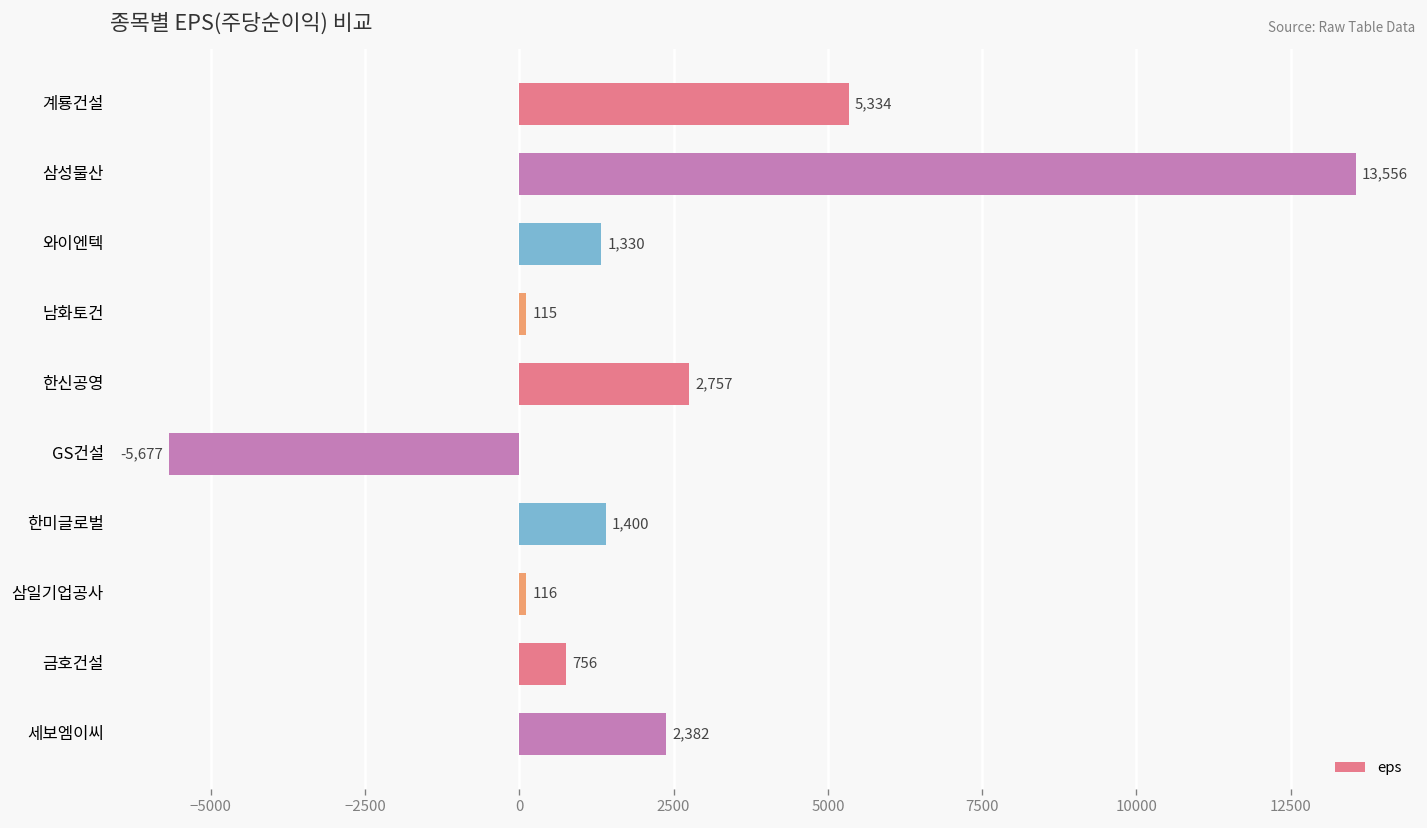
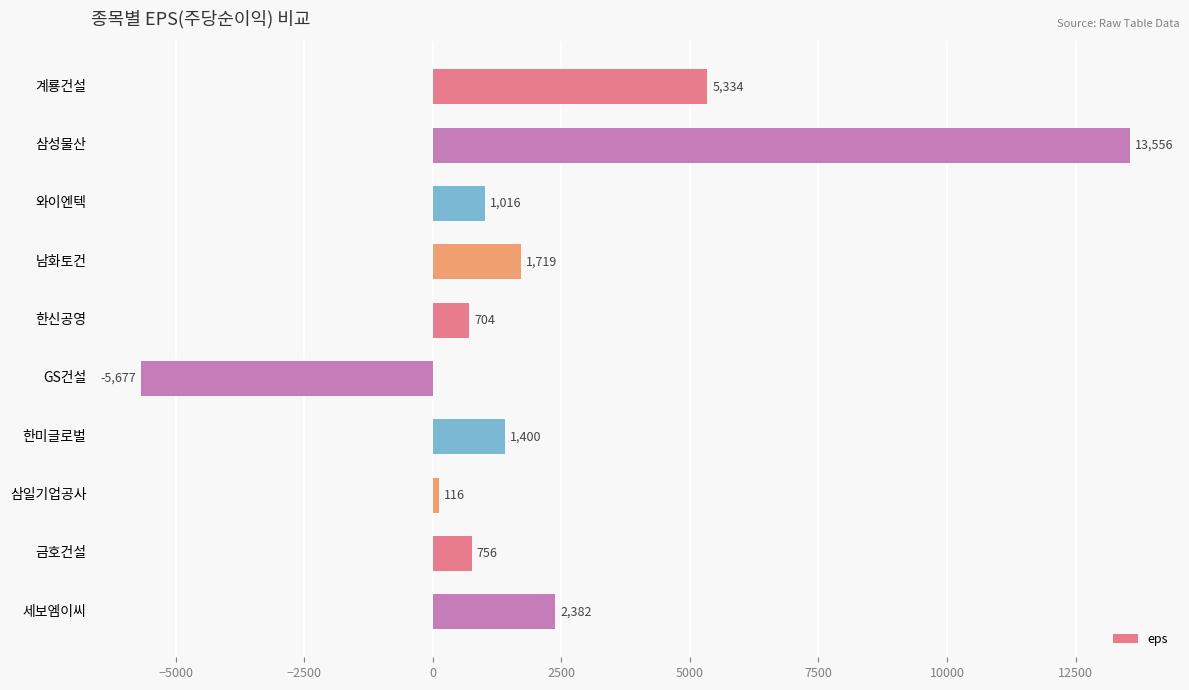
  {
    "계룡건설": "5,334",
    "삼성물산": "13,556",
-   "와이엔텍": "1,330",
-   "남화토건": "115",
-   "한신공영": "2,757",
+   "와이엔텍": "1,016",
+   "남화토건": "1,719",
+   "한신공영": "704",
    "GS건설": "-5,677",
    "한미글로벌": "1,400",
    "삼일기업공사": "116",
    "금호건설": "756",
    "세보엠이씨": "2,382"
  }
